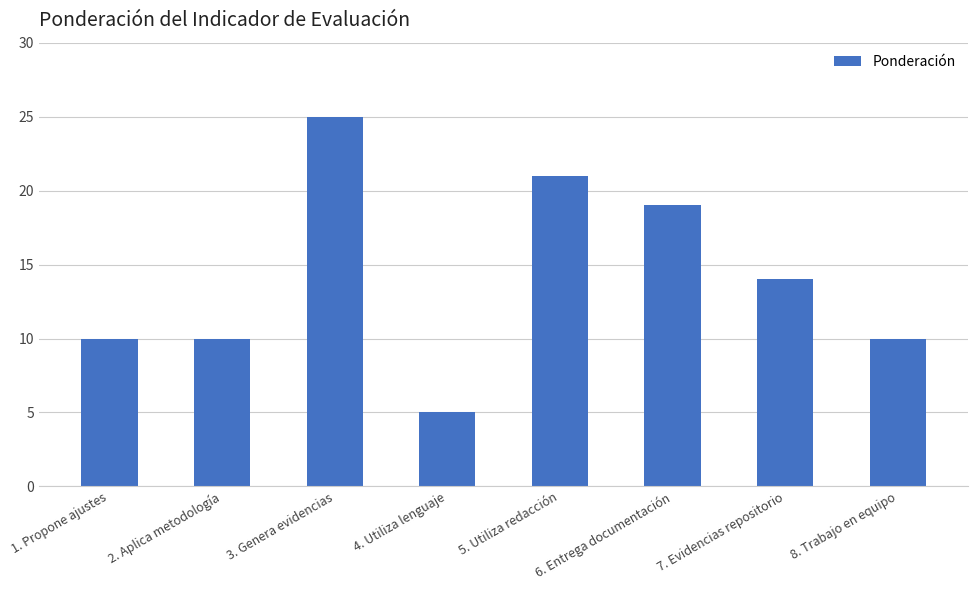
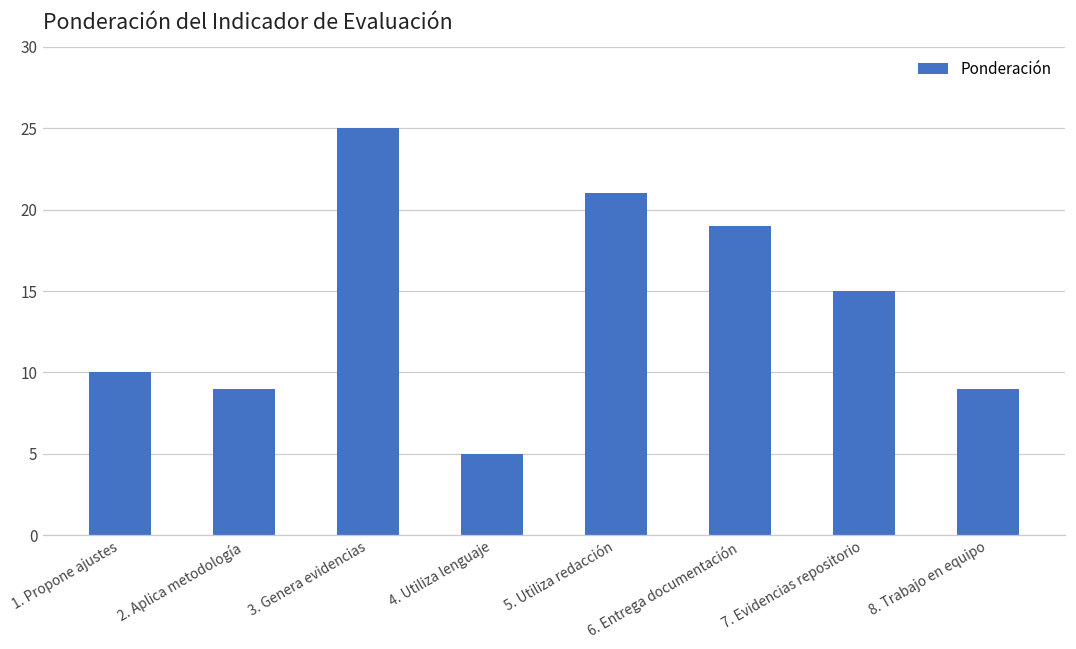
  {
    "1. Propone ajustes": 10,
-   "2. Aplica metodología": 10,
+   "2. Aplica metodología": 9,
    "3. Genera evidencias": 25,
    "4. Utiliza lenguaje": 5,
    "5. Utiliza redacción": 21,
    "6. Entrega documentación": 19,
-   "7. Evidencias repositorio": 14,
-   "8. Trabajo en equipo": 10
+   "7. Evidencias repositorio": 15,
+   "8. Trabajo en equipo": 9
  }
